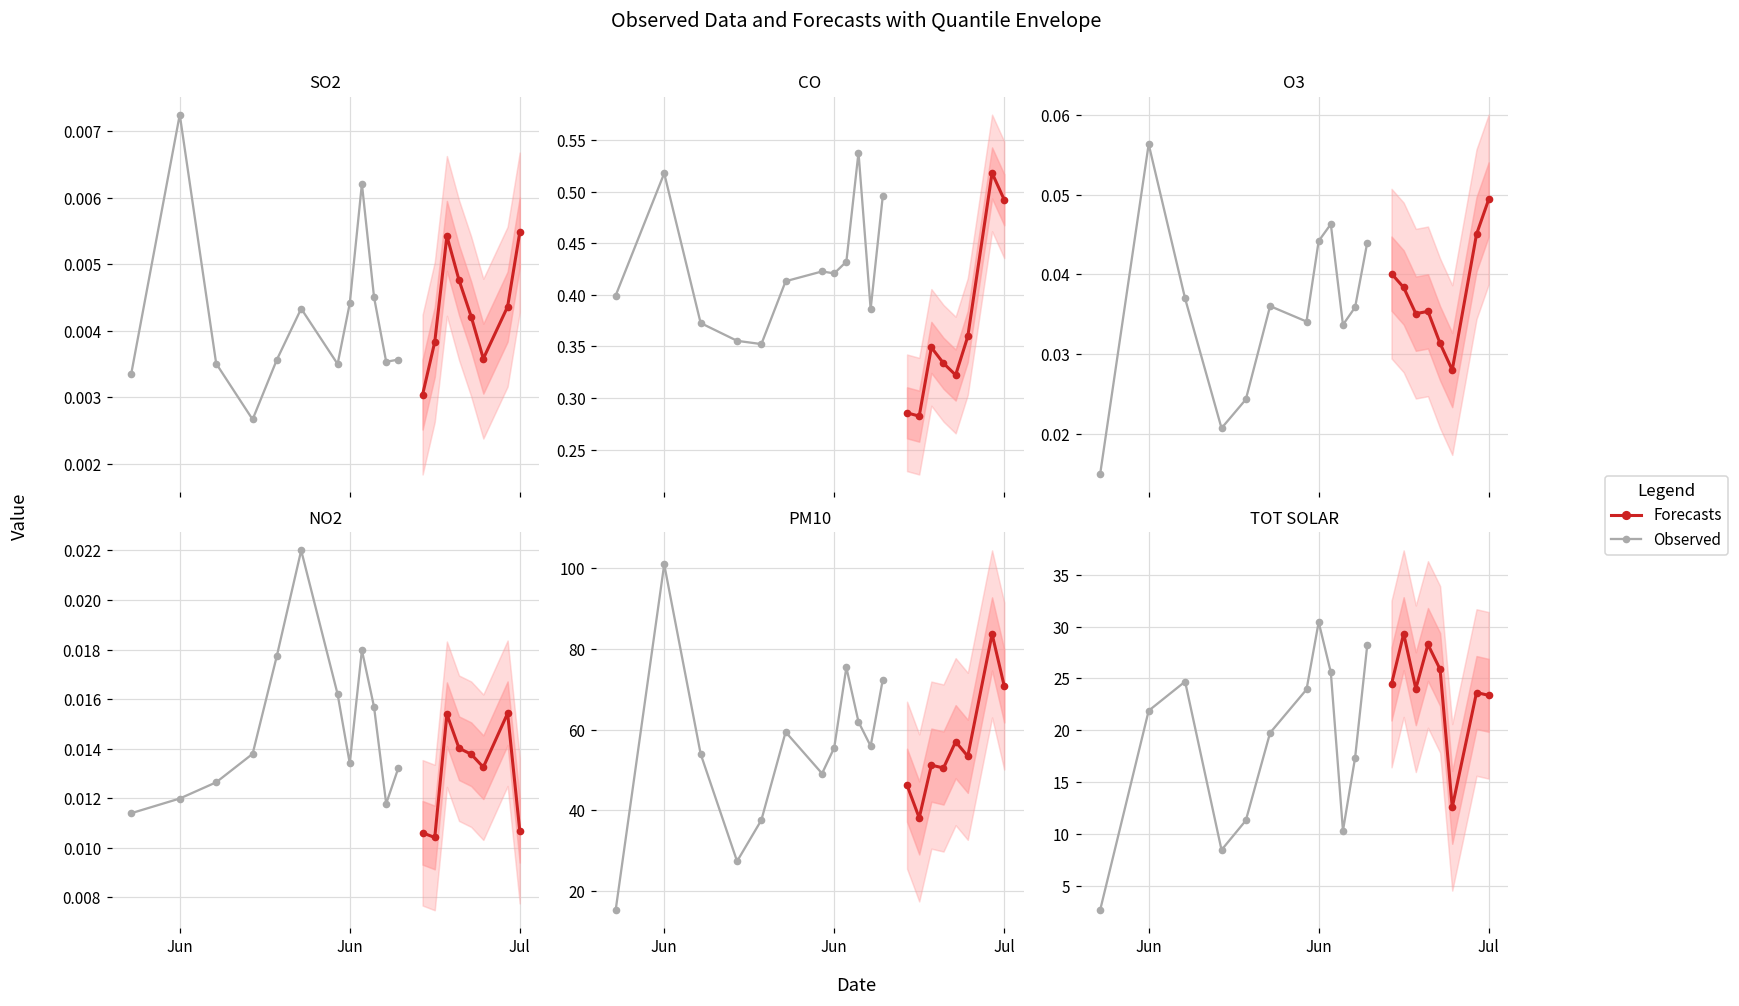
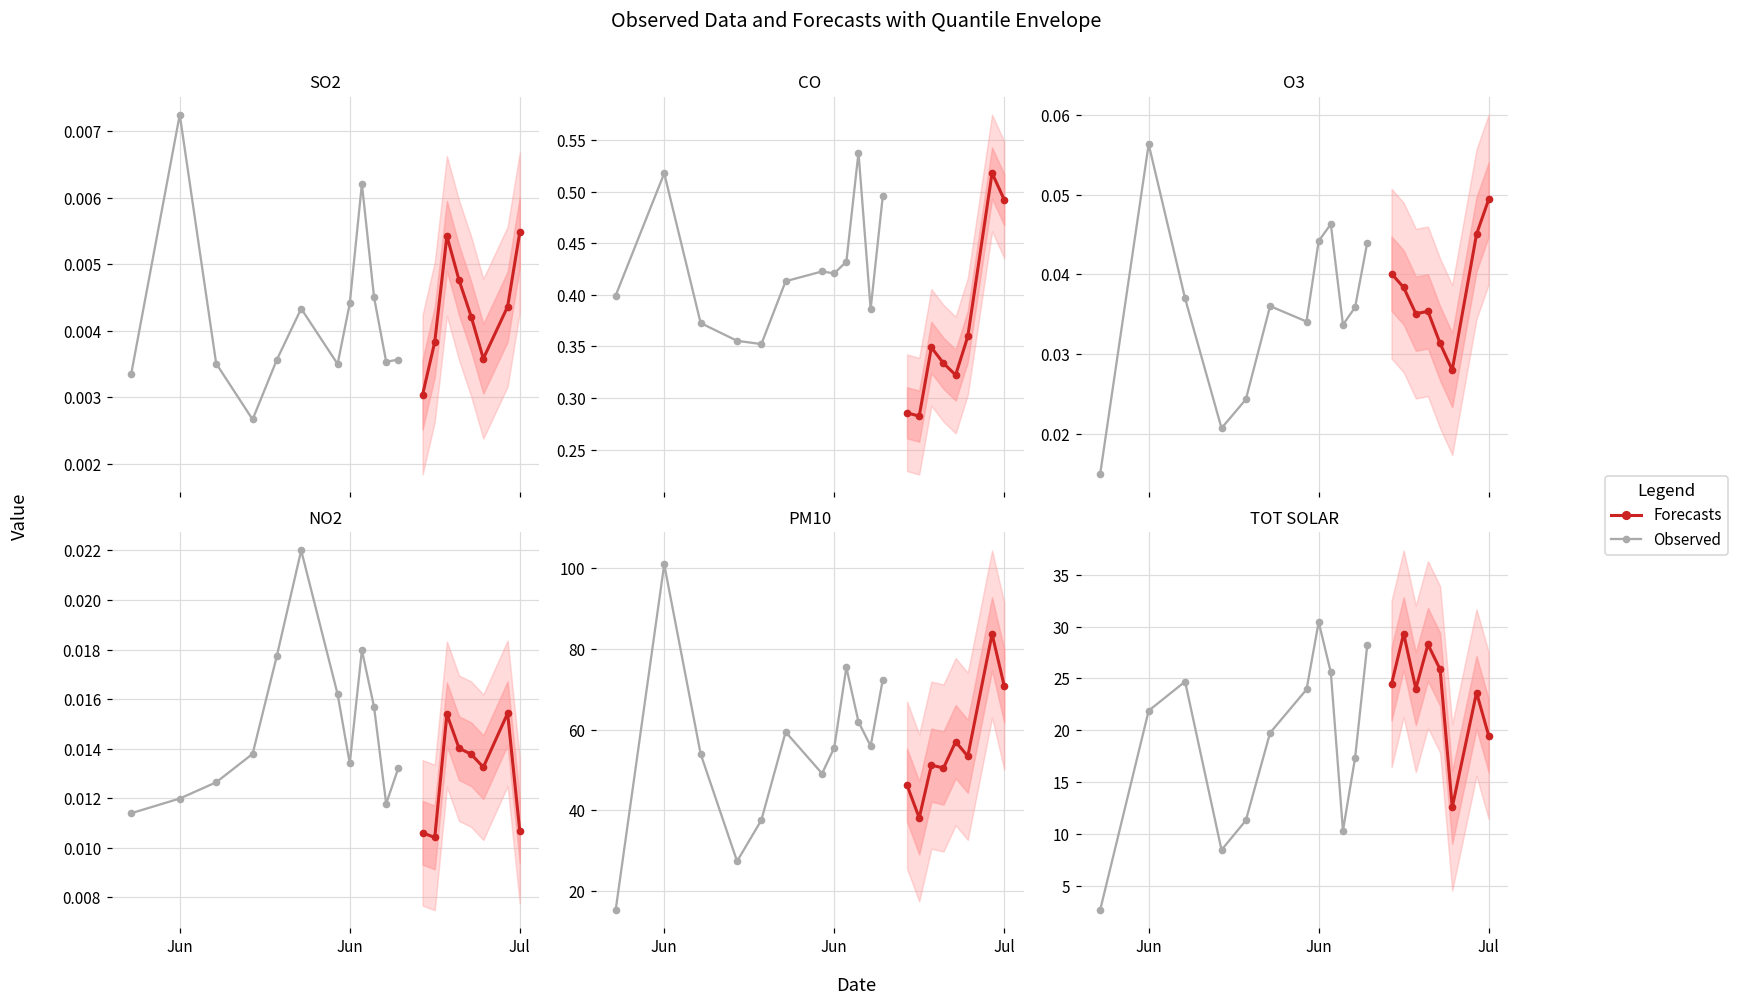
  {
    "NO2": {
      "Forecasts": {
        "Jul": 0.0107
      }
    },
    "PM10": {
      "Forecasts": {
        "Jul": 71
      }
    },
    "TOT SOLAR": {
      "Forecasts": {
-       "Jul": 23
+       "Jul": 19
      }
    }
  }
